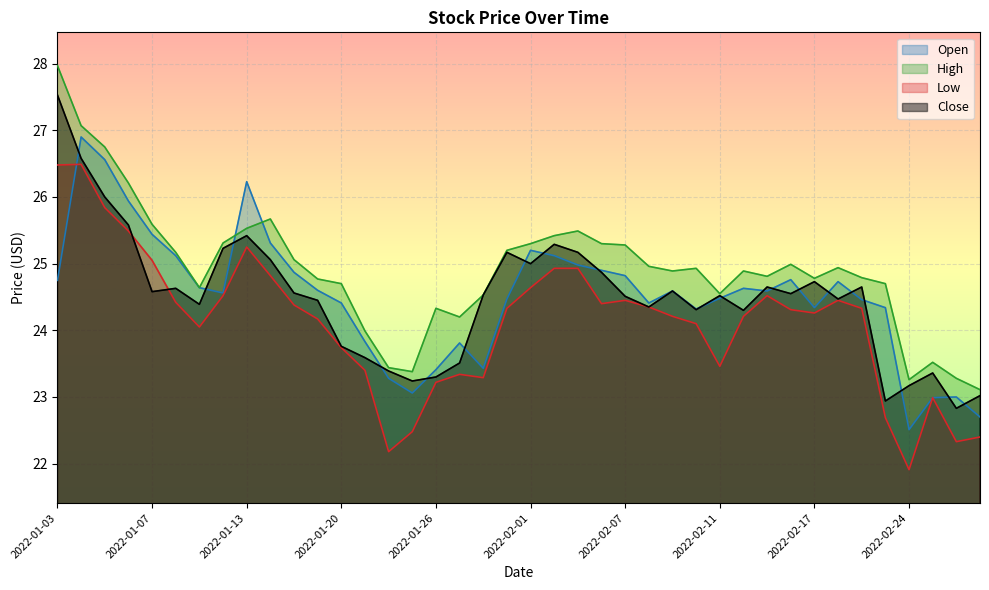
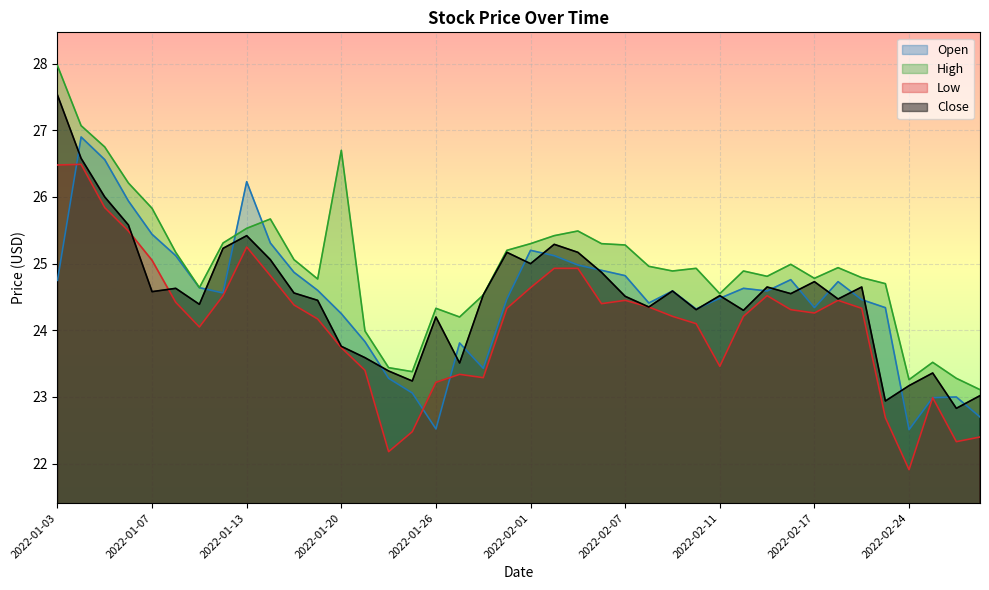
  {
    "Open": {
      "2022-01-03": 24.8,
      "2022-01-07": 25.4,
      "2022-01-13": 26.2,
-     "2022-01-20": 24.4,
-     "2022-01-26": 23.4,
+     "2022-01-20": 24.3,
+     "2022-01-26": 22.5,
      "2022-02-01": 25.2,
      "2022-02-07": 24.8,
      "2022-02-11": 24.5,
      "2022-02-17": 24.3,
      "2022-02-24": 22.5
    },
    "High": {
      "2022-01-03": 28.0,
-     "2022-01-07": 25.6,
+     "2022-01-07": 25.8,
      "2022-01-13": 25.5,
-     "2022-01-20": 24.7,
+     "2022-01-20": 26.7,
      "2022-01-26": 24.3,
      "2022-02-01": 25.3,
      "2022-02-07": 25.3,
      "2022-02-17": 24.8,
      "2022-02-24": 23.3
    },
    "Low": {
      "2022-01-03": 26.5,
      "2022-01-07": 25.1,
      "2022-01-13": 25.3,
      "2022-01-26": 23.2,
      "2022-02-01": 24.6,
      "2022-02-07": 24.5,
      "2022-02-11": 23.5,
      "2022-02-17": 24.3,
      "2022-02-24": 21.9
    },
    "Close": {
      "2022-01-03": 27.5,
      "2022-01-07": 24.6,
      "2022-01-13": 25.4,
-     "2022-01-26": 23.3,
+     "2022-01-26": 24.2,
      "2022-02-01": 25.0,
      "2022-02-07": 24.5,
      "2022-02-17": 24.7,
      "2022-02-24": 23.2
    }
  }
